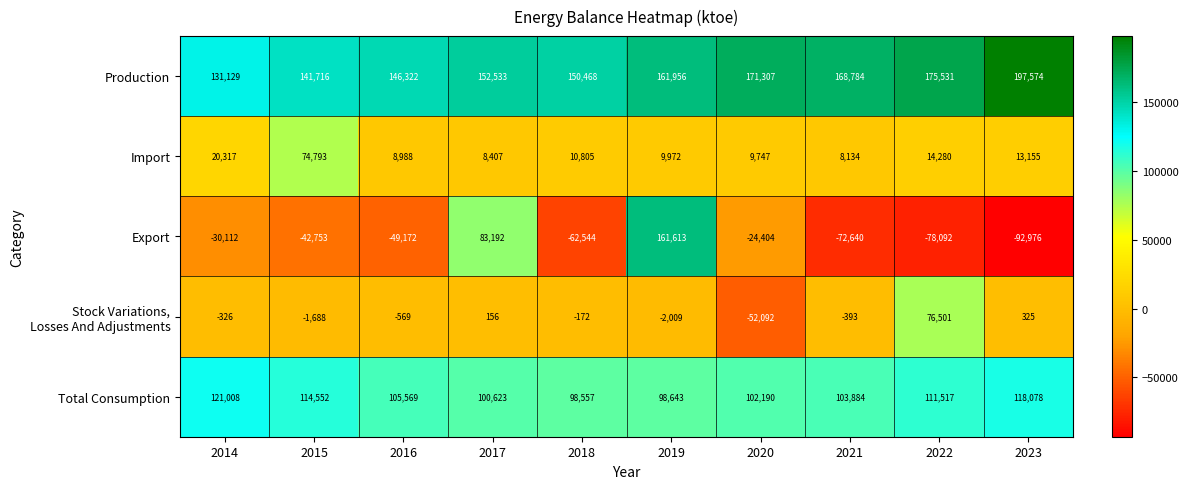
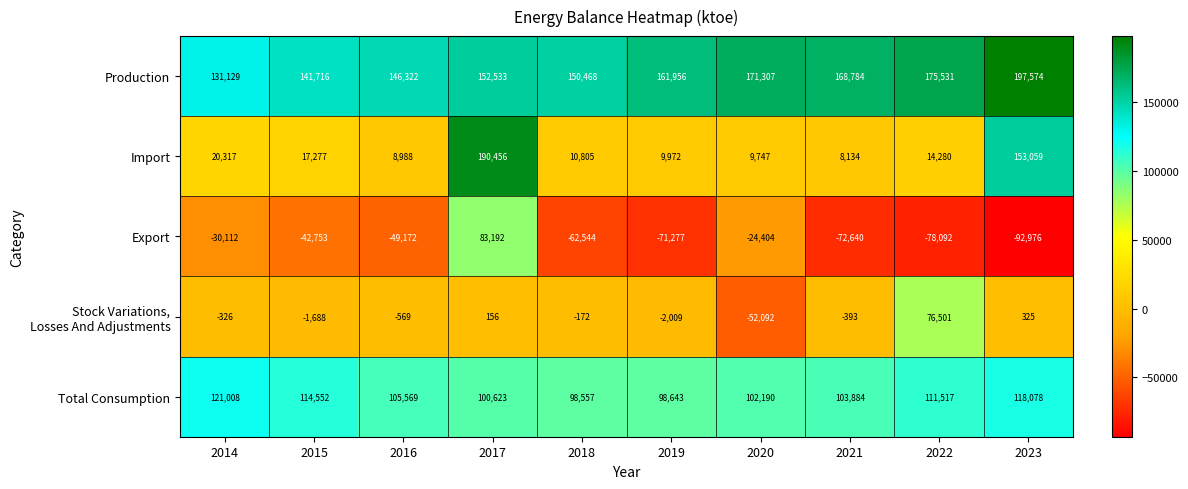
  {
    "Production": {
      "2014": "131,129",
      "2015": "141,716",
      "2016": "146,322",
      "2017": "152,533",
      "2018": "150,468",
      "2019": "161,956",
      "2020": "171,307",
      "2021": "168,784",
      "2022": "175,531",
      "2023": "197,574"
    },
    "Import": {
      "2014": "20,317",
-     "2015": "74,793",
+     "2015": "17,277",
      "2016": "8,988",
-     "2017": "8,407",
+     "2017": "190,456",
      "2018": "10,805",
      "2019": "9,972",
      "2020": "9,747",
      "2021": "8,134",
      "2022": "14,280",
-     "2023": "13,155"
+     "2023": "153,059"
    },
    "Export": {
      "2014": "-30,112",
      "2015": "-42,753",
      "2016": "-49,172",
      "2017": "83,192",
      "2018": "-62,544",
-     "2019": "161,613",
+     "2019": "-71,277",
      "2020": "-24,404",
      "2021": "-72,640",
      "2022": "-78,092",
      "2023": "-92,976"
    },
    "Stock Variations, Losses And Adjustments": {
      "2014": "-326",
      "2015": "-1,688",
      "2016": "-569",
      "2017": "156",
      "2018": "-172",
      "2019": "-2,009",
      "2020": "-52,092",
      "2021": "-393",
      "2022": "76,501",
      "2023": "325"
    },
    "Total Consumption": {
      "2014": "121,008",
      "2015": "114,552",
      "2016": "105,569",
      "2017": "100,623",
      "2018": "98,557",
      "2019": "98,643",
      "2020": "102,190",
      "2021": "103,884",
      "2022": "111,517",
      "2023": "118,078"
    }
  }
